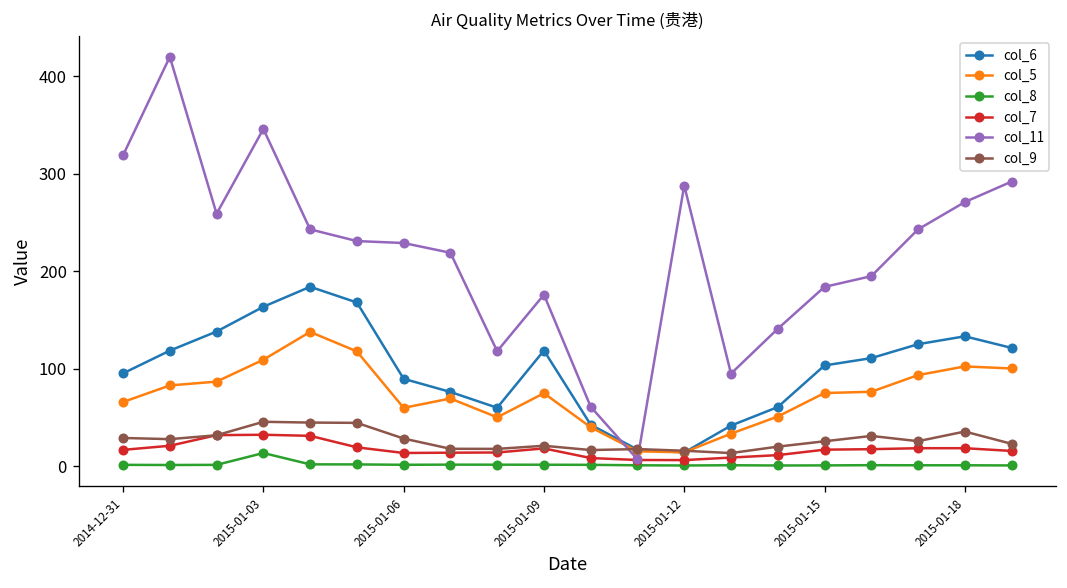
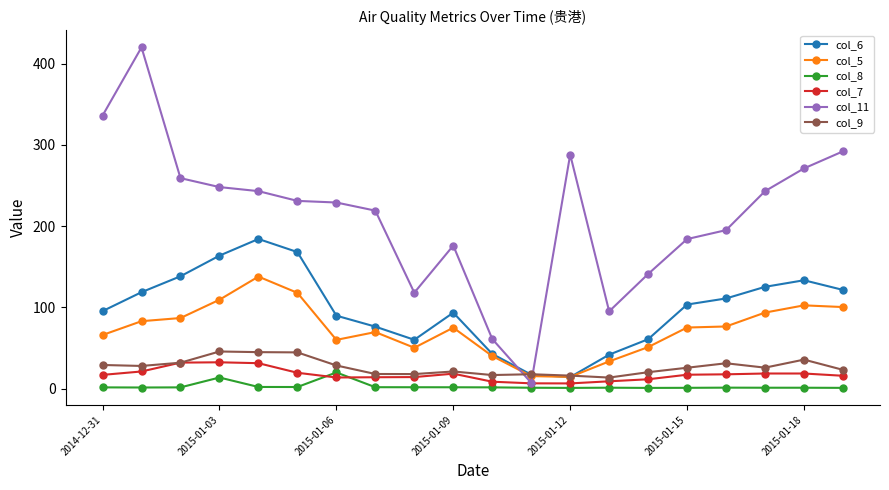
  {
    "col_6": {
      "2014-12-31": 100,
      "2015-01-03": 160,
      "2015-01-06": 90,
-     "2015-01-09": 120,
+     "2015-01-09": 90,
      "2015-01-15": 100,
      "2015-01-18": 130
    },
    "col_5": {
      "2014-12-31": 70,
      "2015-01-03": 110,
      "2015-01-06": 60,
      "2015-01-09": 70,
      "2015-01-15": 80,
      "2015-01-18": 100
    },
    "col_8": {
      "2014-12-31": 0,
      "2015-01-03": 10,
-     "2015-01-06": 0,
+     "2015-01-06": 20,
      "2015-01-09": 0,
      "2015-01-12": 0,
      "2015-01-15": 0,
      "2015-01-18": 0
    },
    "col_7": {
      "2014-12-31": 20,
      "2015-01-03": 30,
      "2015-01-06": 10,
      "2015-01-12": 10,
      "2015-01-15": 20,
      "2015-01-18": 20
    },
    "col_11": {
-     "2014-12-31": 320,
-     "2015-01-03": 350,
+     "2014-12-31": 340,
+     "2015-01-03": 250,
      "2015-01-06": 230,
      "2015-01-09": 180,
      "2015-01-12": 290,
      "2015-01-15": 180,
      "2015-01-18": 270
    },
    "col_9": {
      "2014-12-31": 30,
      "2015-01-03": 50,
      "2015-01-06": 30,
      "2015-01-15": 30,
      "2015-01-18": 40
    }
  }
